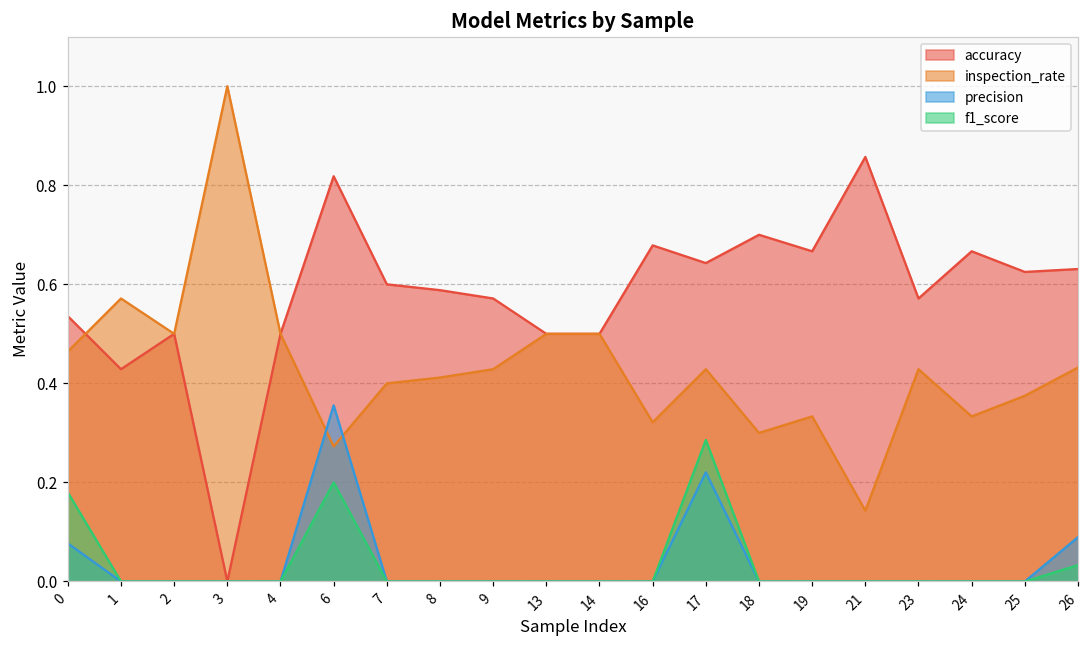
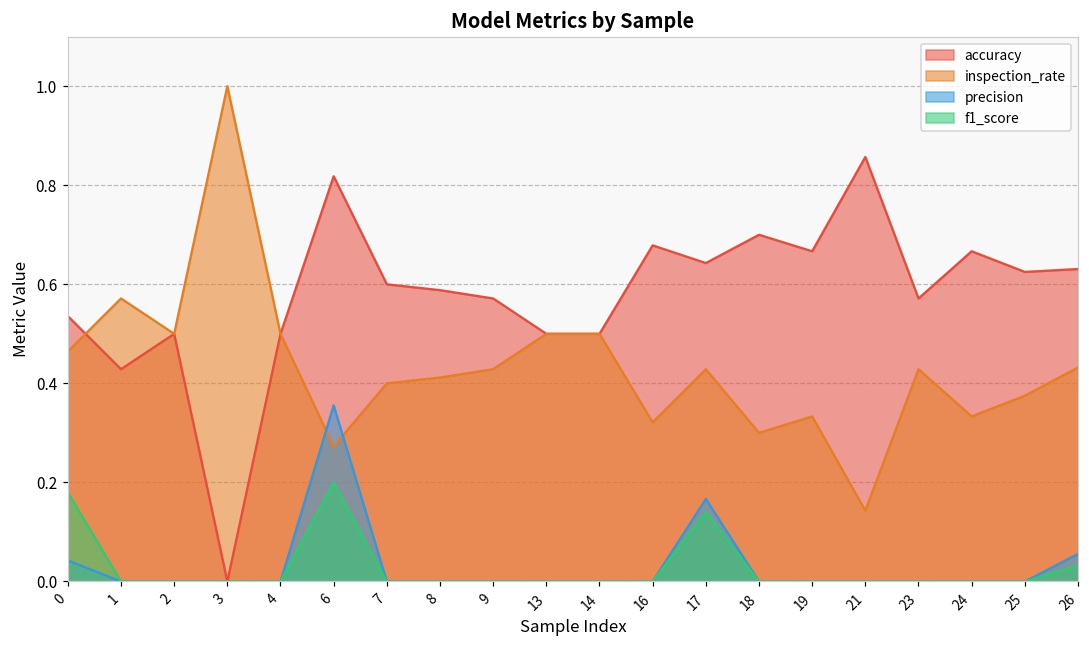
  {
    "precision": {
-     "0": 0.08,
+     "0": 0.04,
      "6": 0.36,
-     "17": 0.22,
-     "26": 0.09
+     "17": 0.17,
+     "26": 0.06
    },
    "f1_score": {
      "0": 0.18,
      "6": 0.20,
-     "17": 0.29,
+     "17": 0.14,
      "26": 0.03
    }
  }
